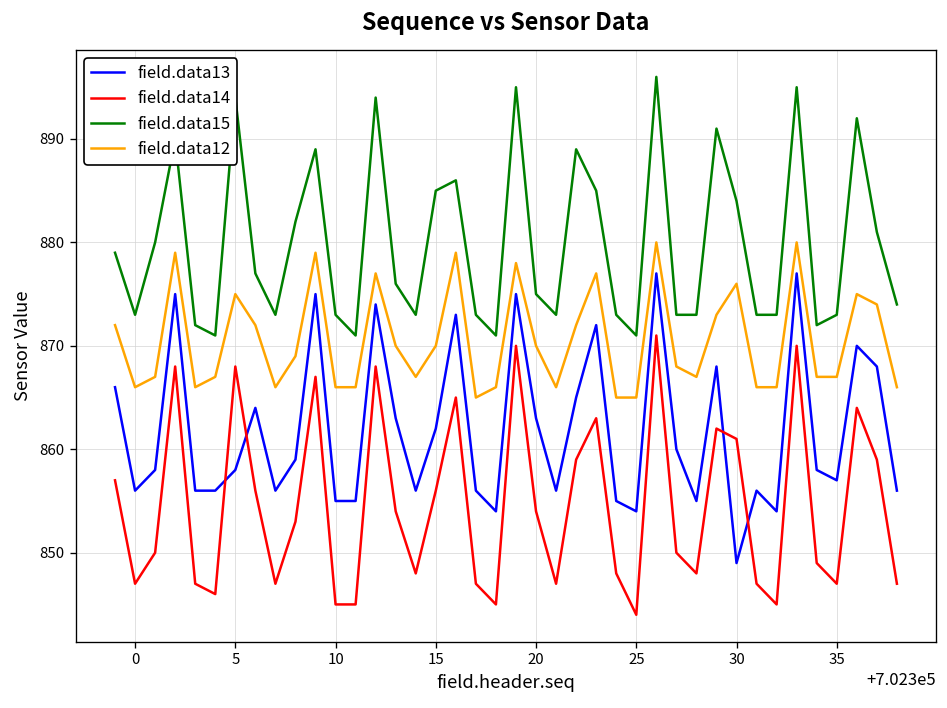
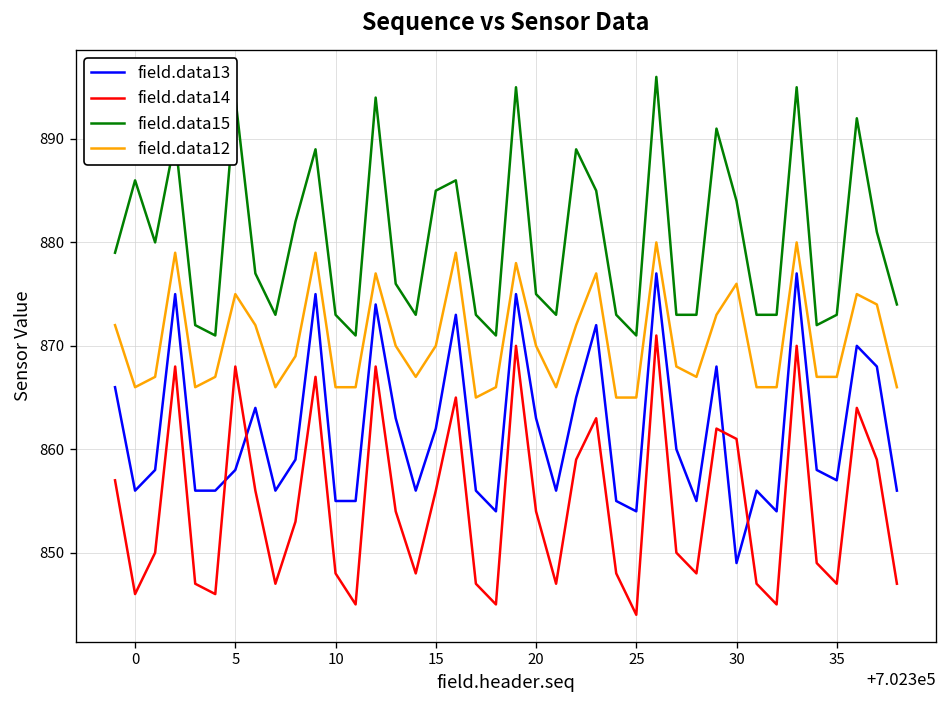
  {
    "field.data13": {
      "0": 856,
      "5": 858,
      "10": 855,
      "15": 862,
      "20": 863,
      "25": 854,
      "30": 849,
      "35": 857
    },
    "field.data14": {
-     "0": 847,
+     "0": 846,
      "5": 868,
-     "10": 845,
+     "10": 848,
      "15": 856,
      "20": 854,
      "25": 844,
      "30": 861,
      "35": 847
    },
    "field.data15": {
-     "0": 873,
+     "0": 886,
      "10": 873,
      "15": 885,
      "20": 875,
      "25": 871,
      "30": 884,
      "35": 873
    },
    "field.data12": {
      "0": 866,
      "5": 875,
      "10": 866,
      "15": 870,
      "20": 870,
      "25": 865,
      "30": 876,
      "35": 867
    }
  }
